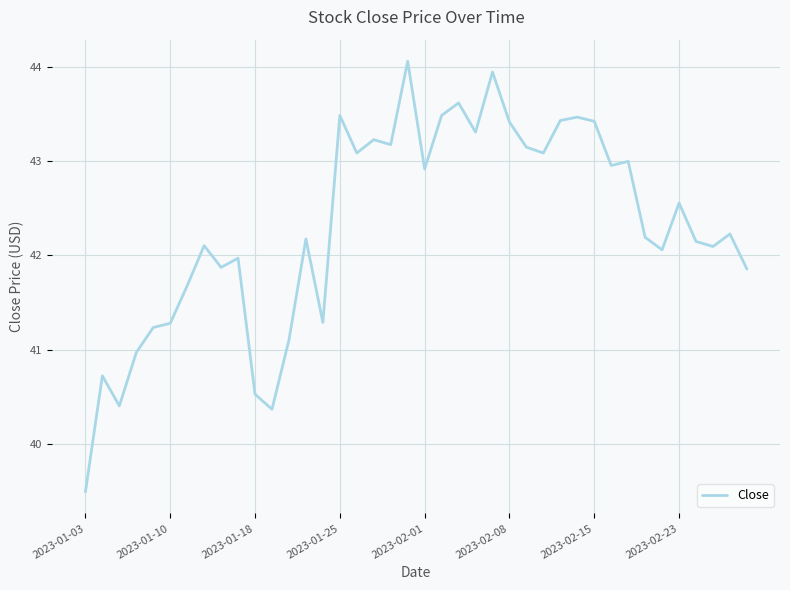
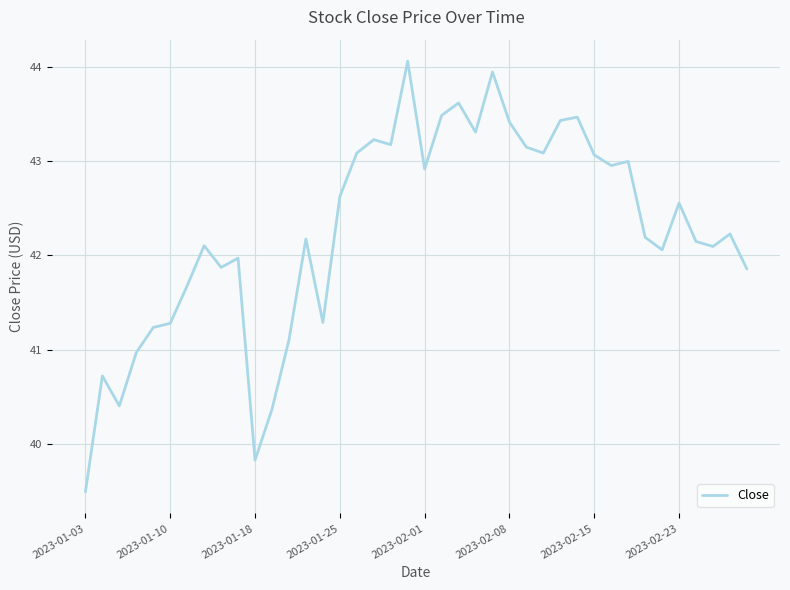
  {
    "2023-01-03": 39.5,
    "2023-01-10": 41.3,
-   "2023-01-18": 40.5,
-   "2023-01-25": 43.5,
+   "2023-01-18": 39.8,
+   "2023-01-25": 42.6,
    "2023-02-01": 42.9,
    "2023-02-08": 43.4,
-   "2023-02-15": 43.4,
+   "2023-02-15": 43.1,
    "2023-02-23": 42.6
  }
